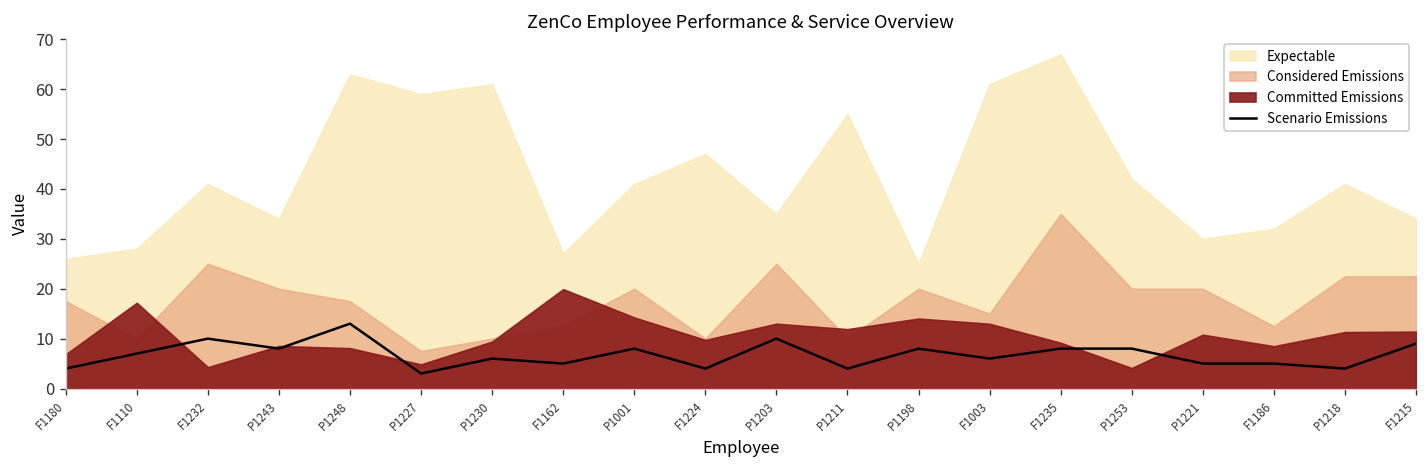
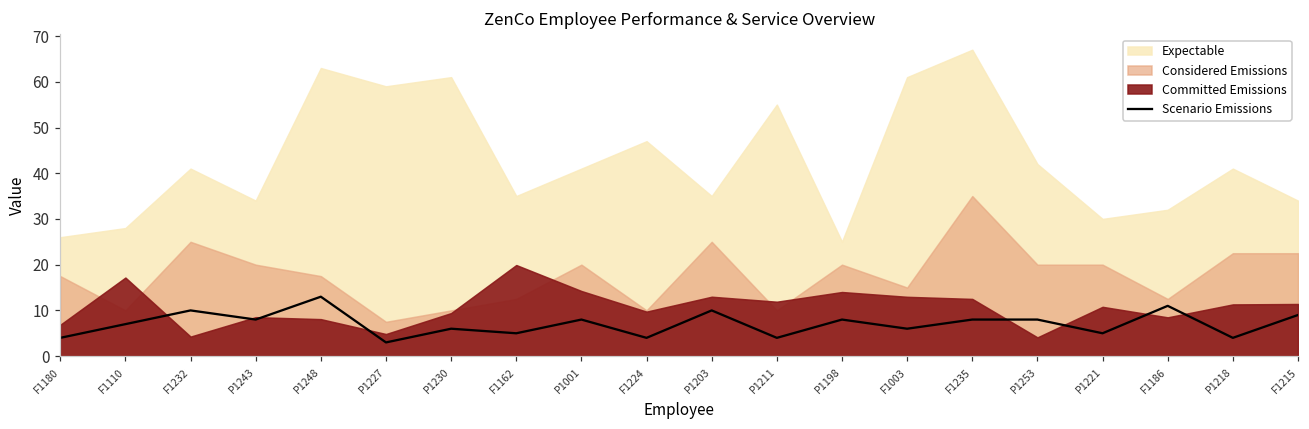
  {
    "Scenario Emissions": {
      "F1180": 4,
      "F1110": 7,
      "F1232": 10,
      "P1248": 13,
      "P1227": 3,
      "P1230": 6,
      "F1162": 5,
      "P1001": 8,
      "F1224": 4,
      "P1203": 10,
      "P1211": 4,
      "P1198": 8,
      "F1003": 6,
      "F1235": 8,
      "P1253": 8,
      "P1221": 5,
-     "F1186": 5,
+     "F1186": 11,
      "P1218": 4,
      "F1215": 9
    },
    "Expectable": {
      "F1180": 26,
      "F1110": 28,
      "F1232": 41,
      "P1243": 34,
      "P1248": 63,
      "P1227": 59,
      "P1230": 61,
-     "F1162": 27,
+     "F1162": 35,
      "P1001": 41,
      "F1224": 47,
      "P1203": 35,
      "P1211": 55,
      "P1198": 25,
      "F1003": 61,
      "F1235": 67,
      "P1253": 42,
      "P1221": 30,
      "F1186": 32,
      "P1218": 41,
      "F1215": 34
    },
    "Considered Emissions": {
      "F1180": 18,
      "F1110": 10,
      "F1232": 25,
      "P1243": 20,
      "P1248": 18,
      "P1227": 8,
      "F1162": 13,
      "P1001": 20,
      "P1203": 25,
      "P1211": 10,
      "P1198": 20,
      "F1003": 15,
      "F1235": 35,
      "P1253": 20,
      "P1221": 20,
      "F1186": 13,
      "P1218": 23,
      "F1215": 23
    },
    "Committed Emissions": {
      "F1180": 7,
      "F1110": 17,
      "F1232": 4,
      "P1248": 8,
      "P1227": 5,
      "F1162": 20,
      "P1001": 14,
      "P1203": 13,
      "P1211": 12,
      "P1198": 14,
      "F1003": 13,
-     "F1235": 9,
+     "F1235": 13,
      "P1253": 4,
      "P1221": 11,
      "F1186": 8,
      "P1218": 11,
      "F1215": 11
    }
  }
